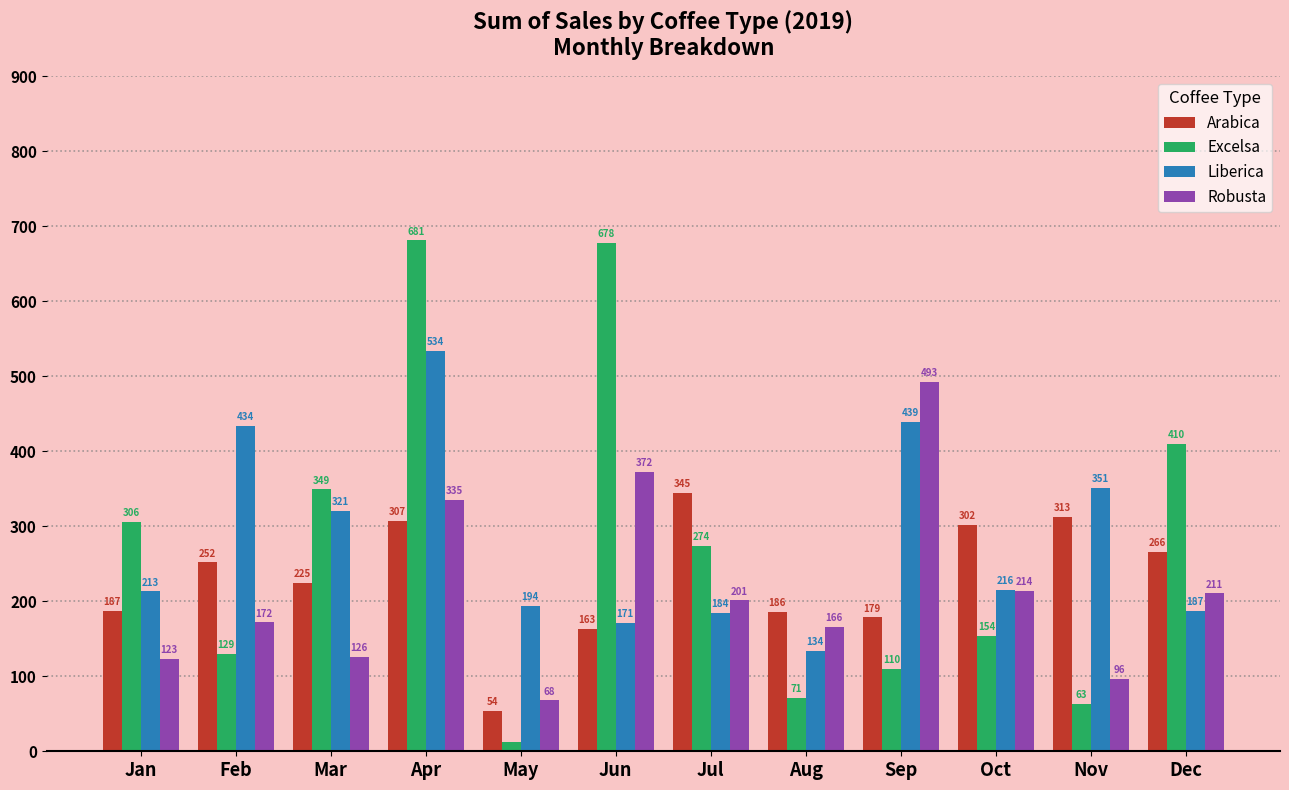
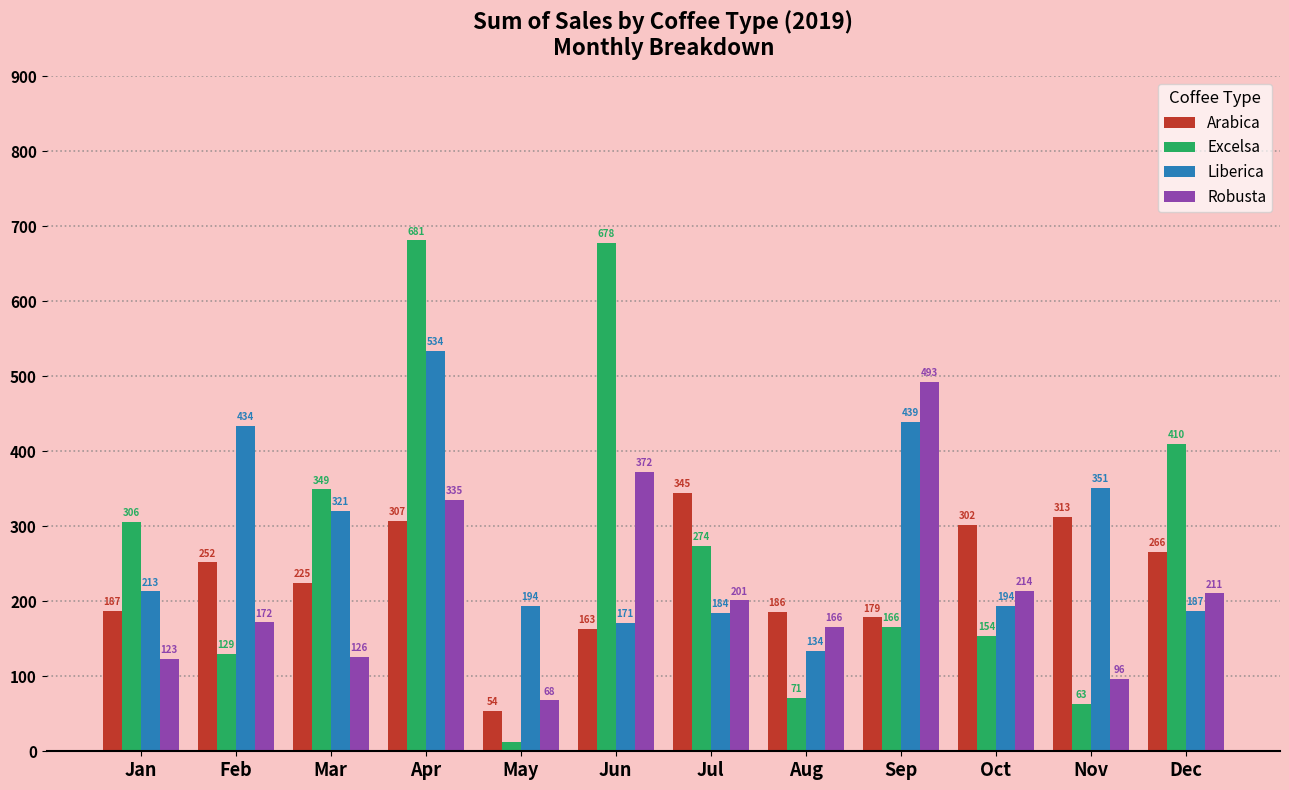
  {
    "Arabica": {
      "Jan": 187,
      "Feb": 252,
      "Mar": 225,
      "Apr": 307,
      "May": 54,
      "Jun": 163,
      "Jul": 345,
      "Aug": 186,
      "Sep": 179,
      "Oct": 302,
      "Nov": 313,
      "Dec": 266
    },
    "Excelsa": {
      "Jan": 306,
      "Feb": 129,
      "Mar": 349,
      "Apr": 681,
      "Jun": 678,
      "Jul": 274,
      "Aug": 71,
-     "Sep": 110,
+     "Sep": 166,
      "Oct": 154,
      "Nov": 63,
      "Dec": 410
    },
    "Liberica": {
      "Jan": 213,
      "Feb": 434,
      "Mar": 321,
      "Apr": 534,
      "May": 194,
      "Jun": 171,
      "Jul": 184,
      "Aug": 134,
      "Sep": 439,
-     "Oct": 216,
+     "Oct": 194,
      "Nov": 351,
      "Dec": 187
    },
    "Robusta": {
      "Jan": 123,
      "Feb": 172,
      "Mar": 126,
      "Apr": 335,
      "May": 68,
      "Jun": 372,
      "Jul": 201,
      "Aug": 166,
      "Sep": 493,
      "Oct": 214,
      "Nov": 96,
      "Dec": 211
    }
  }
